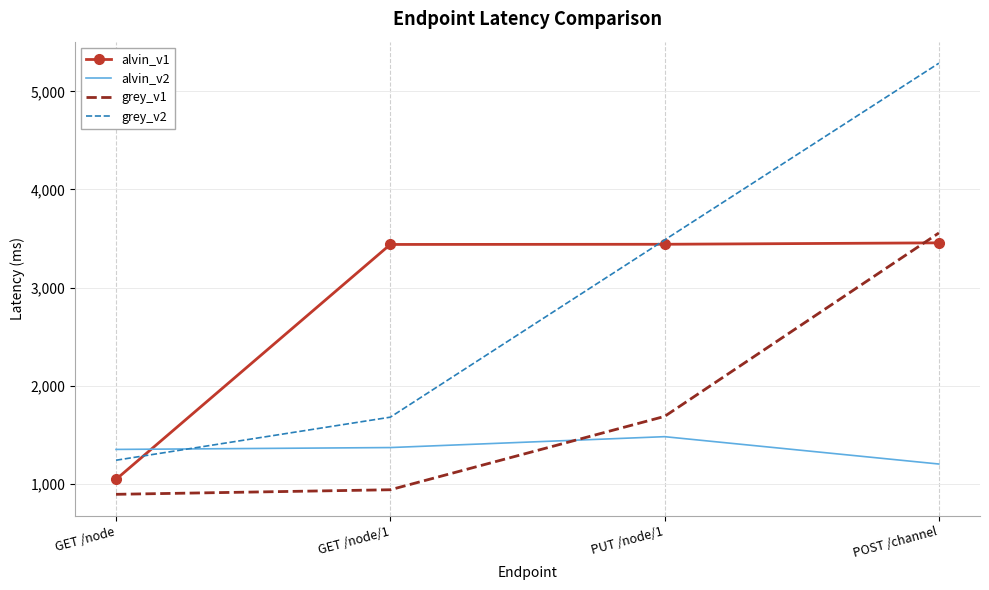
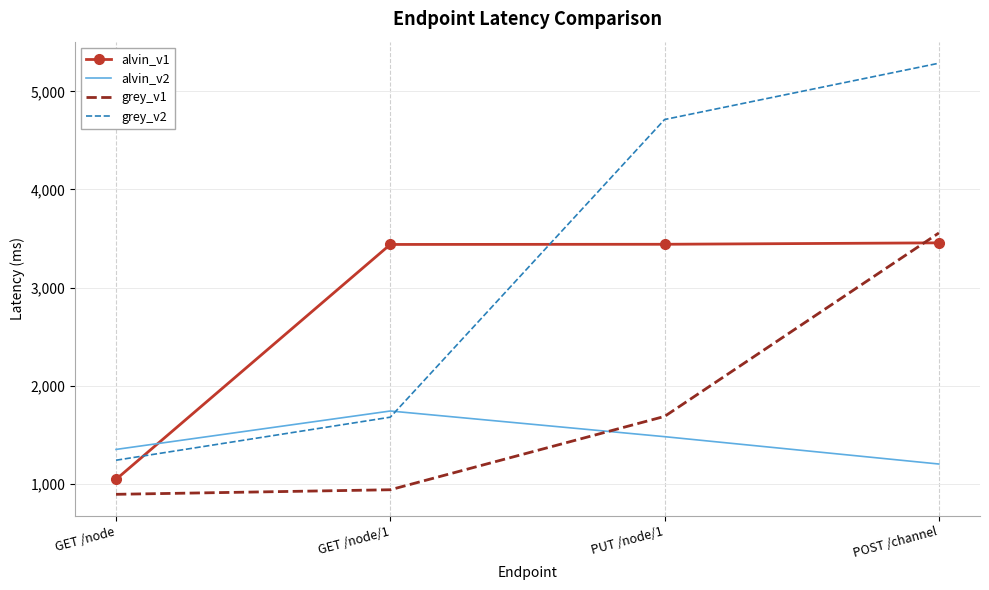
  {
    "alvin_v2": {
      "GET /node": "1,400",
-     "GET /node/1": "1,400",
+     "GET /node/1": "1,700",
      "PUT /node/1": "1,500",
      "POST /channel": "1,200"
    },
    "grey_v2": {
      "GET /node": "1,200",
      "GET /node/1": "1,700",
-     "PUT /node/1": "3,500",
+     "PUT /node/1": "4,700",
      "POST /channel": "5,300"
    }
  }
